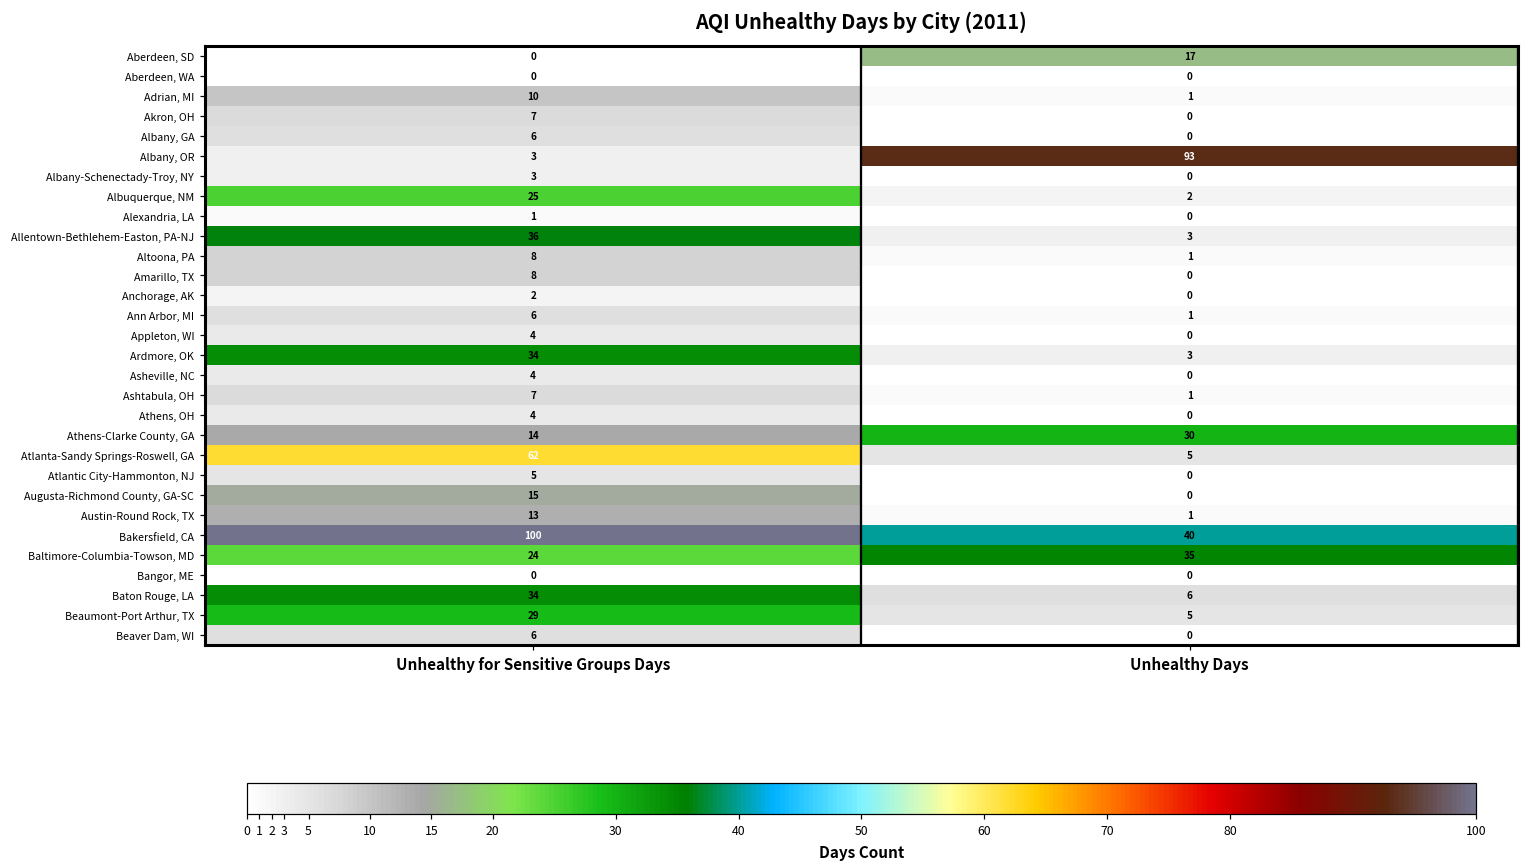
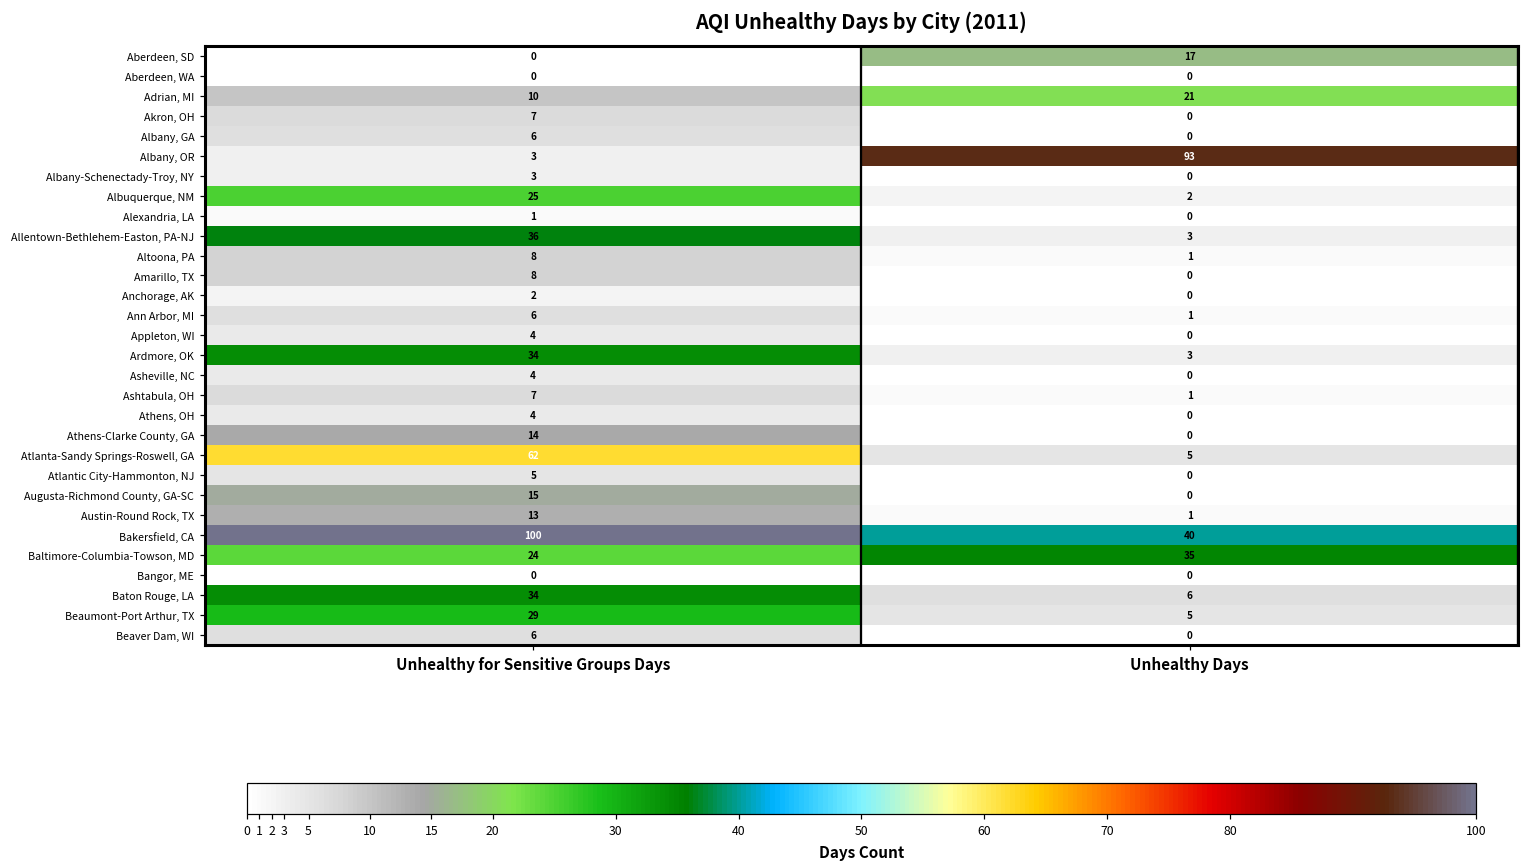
  {
    "Aberdeen, SD": {
      "Unhealthy for Sensitive Groups Days": 0,
      "Unhealthy Days": 17
    },
    "Aberdeen, WA": {
      "Unhealthy for Sensitive Groups Days": 0,
      "Unhealthy Days": 0
    },
    "Adrian, MI": {
      "Unhealthy for Sensitive Groups Days": 10,
-     "Unhealthy Days": 1
+     "Unhealthy Days": 21
    },
    "Akron, OH": {
      "Unhealthy for Sensitive Groups Days": 7,
      "Unhealthy Days": 0
    },
    "Albany, GA": {
      "Unhealthy for Sensitive Groups Days": 6,
      "Unhealthy Days": 0
    },
    "Albany, OR": {
      "Unhealthy for Sensitive Groups Days": 3,
      "Unhealthy Days": 93
    },
    "Albany-Schenectady-Troy, NY": {
      "Unhealthy for Sensitive Groups Days": 3,
      "Unhealthy Days": 0
    },
    "Albuquerque, NM": {
      "Unhealthy for Sensitive Groups Days": 25,
      "Unhealthy Days": 2
    },
    "Alexandria, LA": {
      "Unhealthy for Sensitive Groups Days": 1,
      "Unhealthy Days": 0
    },
    "Allentown-Bethlehem-Easton, PA-NJ": {
      "Unhealthy for Sensitive Groups Days": 36,
      "Unhealthy Days": 3
    },
    "Altoona, PA": {
      "Unhealthy for Sensitive Groups Days": 8,
      "Unhealthy Days": 1
    },
    "Amarillo, TX": {
      "Unhealthy for Sensitive Groups Days": 8,
      "Unhealthy Days": 0
    },
    "Anchorage, AK": {
      "Unhealthy for Sensitive Groups Days": 2,
      "Unhealthy Days": 0
    },
    "Ann Arbor, MI": {
      "Unhealthy for Sensitive Groups Days": 6,
      "Unhealthy Days": 1
    },
    "Appleton, WI": {
      "Unhealthy for Sensitive Groups Days": 4,
      "Unhealthy Days": 0
    },
    "Ardmore, OK": {
      "Unhealthy for Sensitive Groups Days": 34,
      "Unhealthy Days": 3
    },
    "Asheville, NC": {
      "Unhealthy for Sensitive Groups Days": 4,
      "Unhealthy Days": 0
    },
    "Ashtabula, OH": {
      "Unhealthy for Sensitive Groups Days": 7,
      "Unhealthy Days": 1
    },
    "Athens, OH": {
      "Unhealthy for Sensitive Groups Days": 4,
      "Unhealthy Days": 0
    },
    "Athens-Clarke County, GA": {
      "Unhealthy for Sensitive Groups Days": 14,
-     "Unhealthy Days": 30
+     "Unhealthy Days": 0
    },
    "Atlanta-Sandy Springs-Roswell, GA": {
      "Unhealthy for Sensitive Groups Days": 62,
      "Unhealthy Days": 5
    },
    "Atlantic City-Hammonton, NJ": {
      "Unhealthy for Sensitive Groups Days": 5,
      "Unhealthy Days": 0
    },
    "Augusta-Richmond County, GA-SC": {
      "Unhealthy for Sensitive Groups Days": 15,
      "Unhealthy Days": 0
    },
    "Austin-Round Rock, TX": {
      "Unhealthy for Sensitive Groups Days": 13,
      "Unhealthy Days": 1
    },
    "Bakersfield, CA": {
      "Unhealthy for Sensitive Groups Days": 100,
      "Unhealthy Days": 40
    },
    "Baltimore-Columbia-Towson, MD": {
      "Unhealthy for Sensitive Groups Days": 24,
      "Unhealthy Days": 35
    },
    "Bangor, ME": {
      "Unhealthy for Sensitive Groups Days": 0,
      "Unhealthy Days": 0
    },
    "Baton Rouge, LA": {
      "Unhealthy for Sensitive Groups Days": 34,
      "Unhealthy Days": 6
    },
    "Beaumont-Port Arthur, TX": {
      "Unhealthy for Sensitive Groups Days": 29,
      "Unhealthy Days": 5
    },
    "Beaver Dam, WI": {
      "Unhealthy for Sensitive Groups Days": 6,
      "Unhealthy Days": 0
    }
  }
